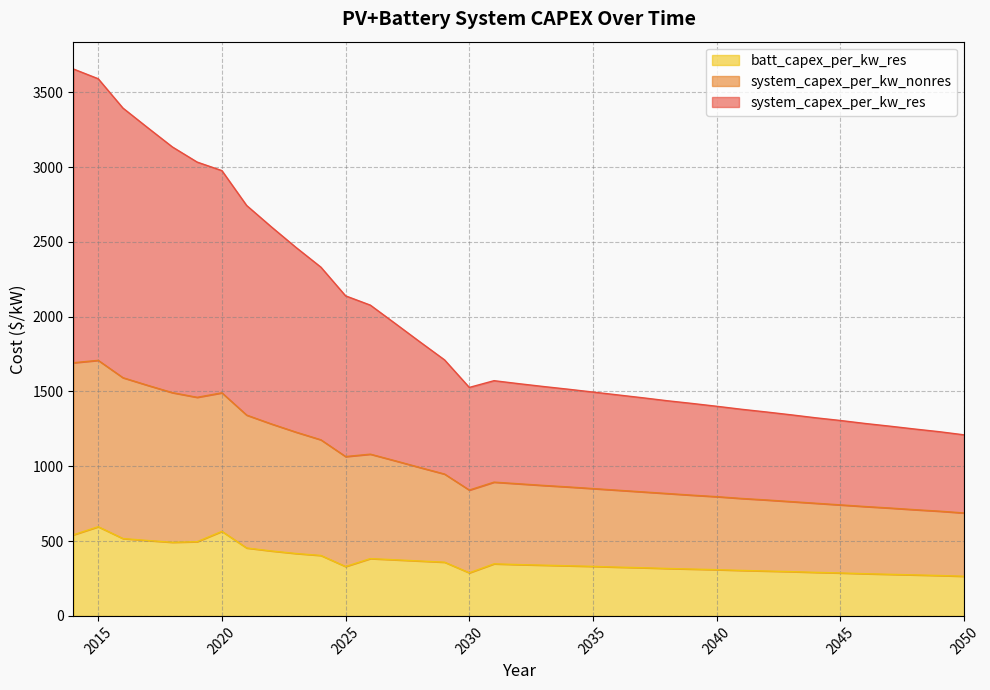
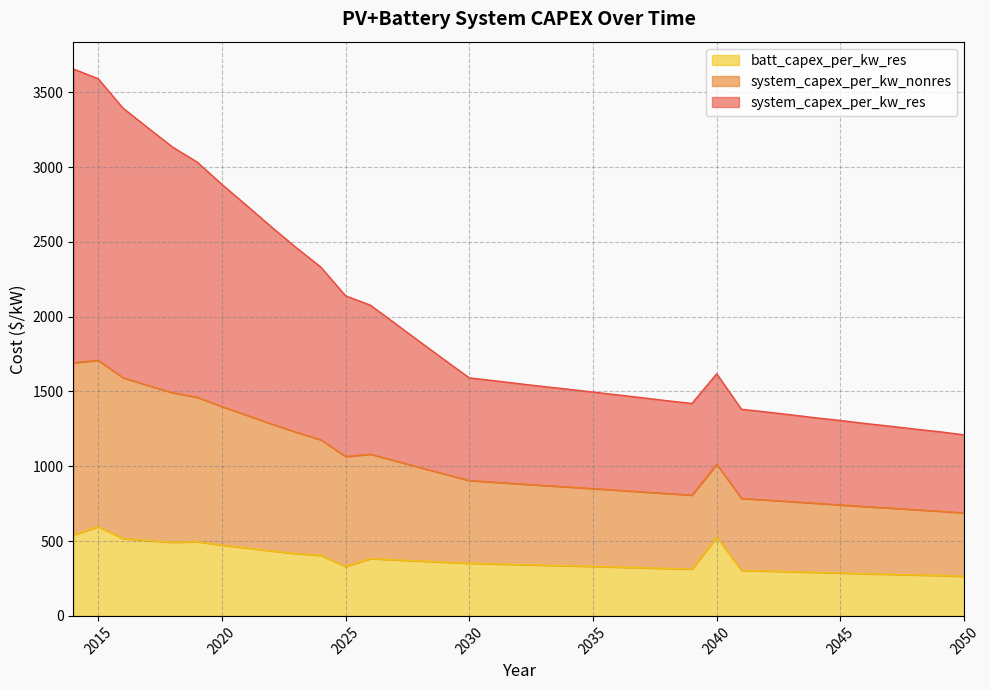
  {
    "batt_capex_per_kw_res": {
      "2015": 600,
-     "2020": 570,
+     "2020": 470,
      "2025": 330,
-     "2030": 290,
+     "2030": 350,
      "2035": 330,
-     "2040": 310,
+     "2040": 530,
      "2045": 290,
      "2050": 270
    }
  }
